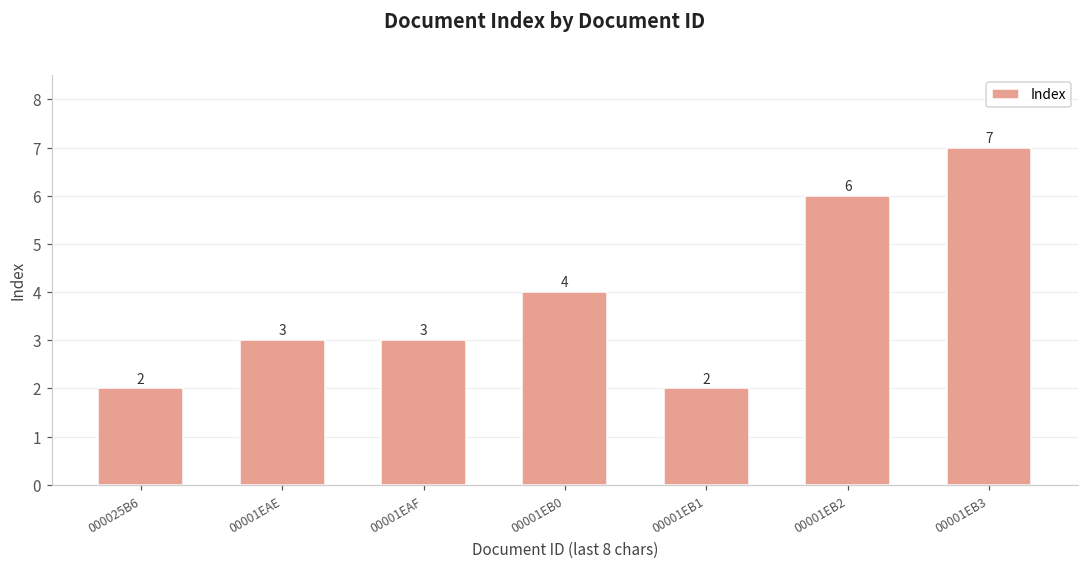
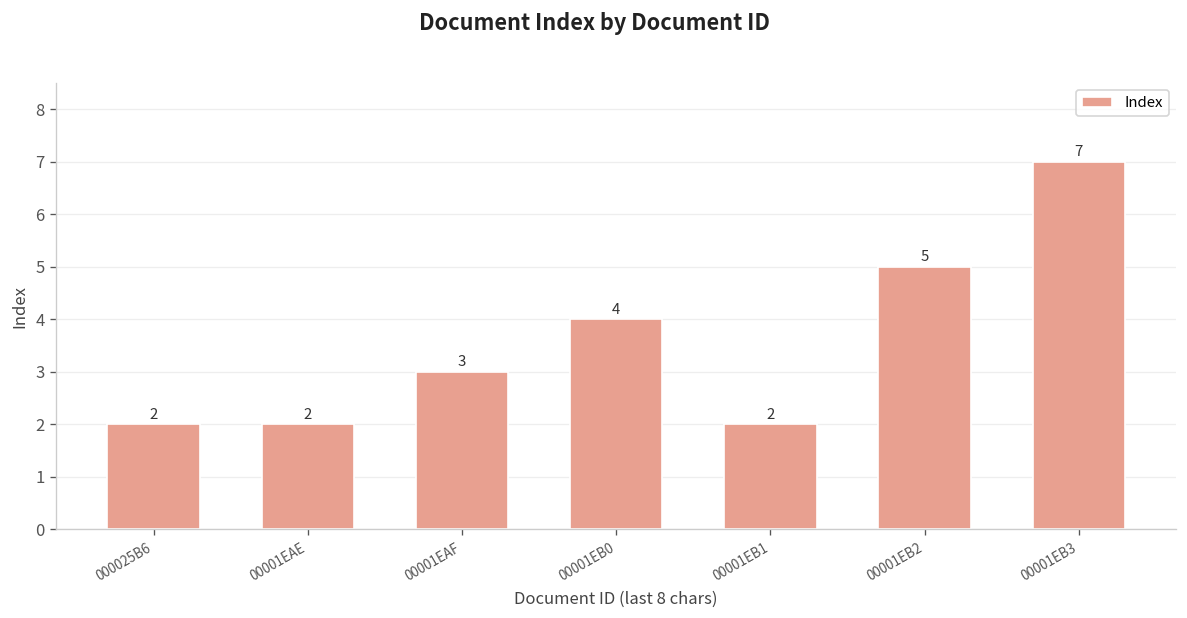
  {
    "000025B6": 2,
-   "00001EAE": 3,
+   "00001EAE": 2,
    "00001EAF": 3,
    "00001EB0": 4,
    "00001EB1": 2,
-   "00001EB2": 6,
+   "00001EB2": 5,
    "00001EB3": 7
  }
